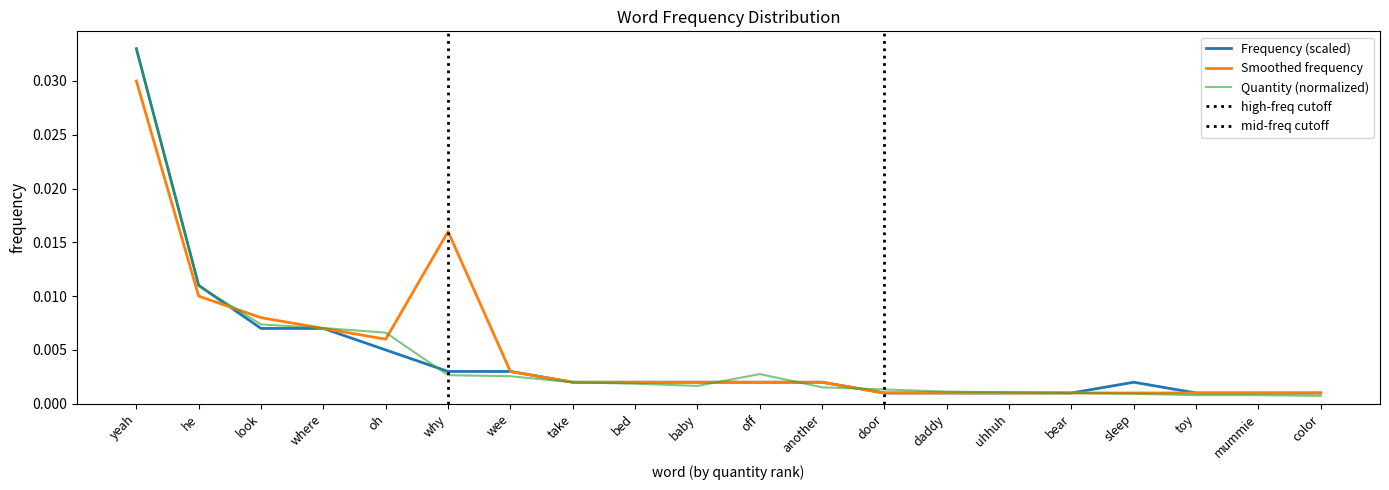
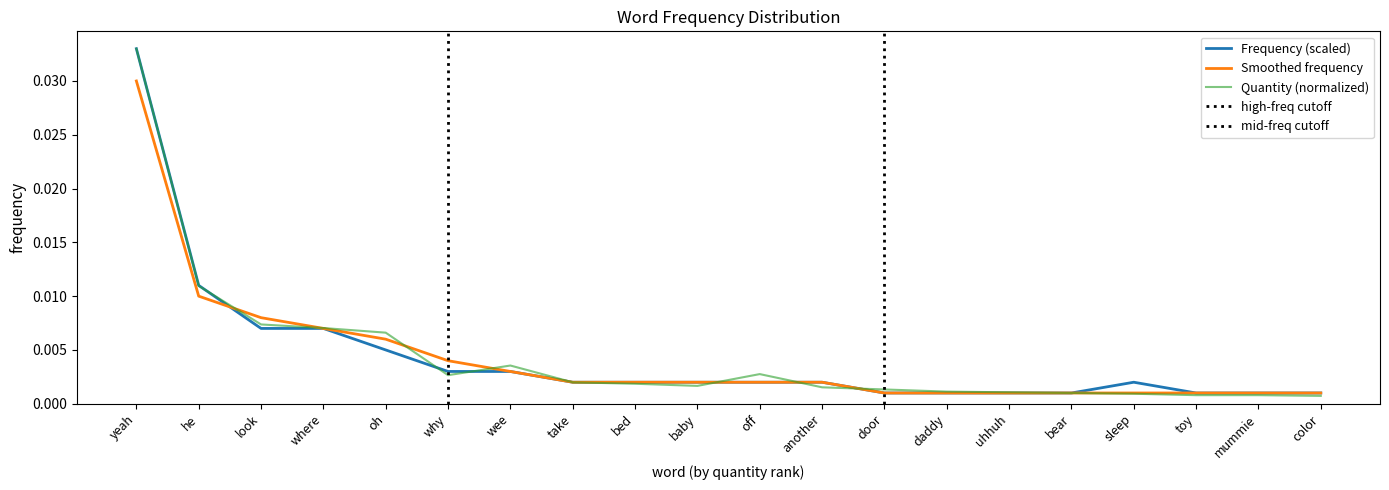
  {
    "Frequency (scaled)": {
      "look": 0.0070,
      "oh": 0.0050,
      "why": 0.0030,
      "sleep": 0.0020
    },
    "Smoothed frequency": {
      "yeah": 0.030,
      "he": 0.010,
      "look": 0.008,
      "oh": 0.006,
-     "why": 0.016
+     "why": 0.004
    },
    "Quantity (normalized)": {
      "look": 0.0074,
      "oh": 0.0066,
      "why": 0.0027,
-     "wee": 0.0026,
+     "wee": 0.0036,
      "baby": 0.0017,
      "off": 0.0028,
      "another": 0.0015,
      "door": 0.0013,
      "color": 0.0007
    }
  }
